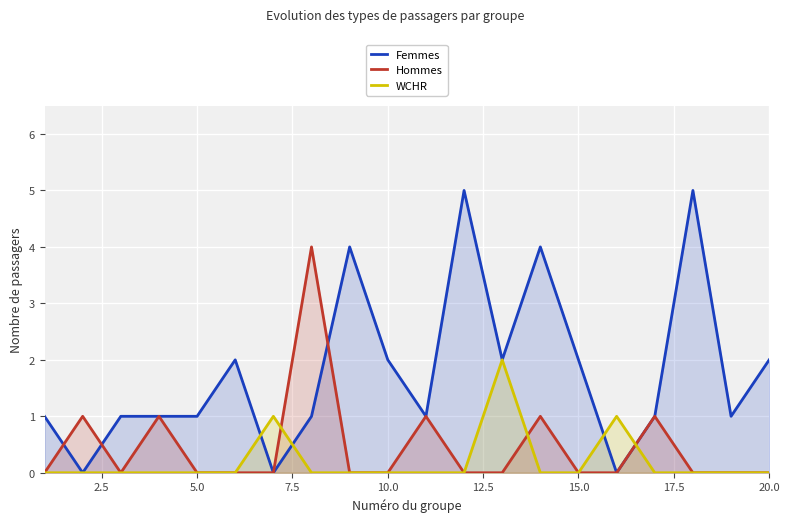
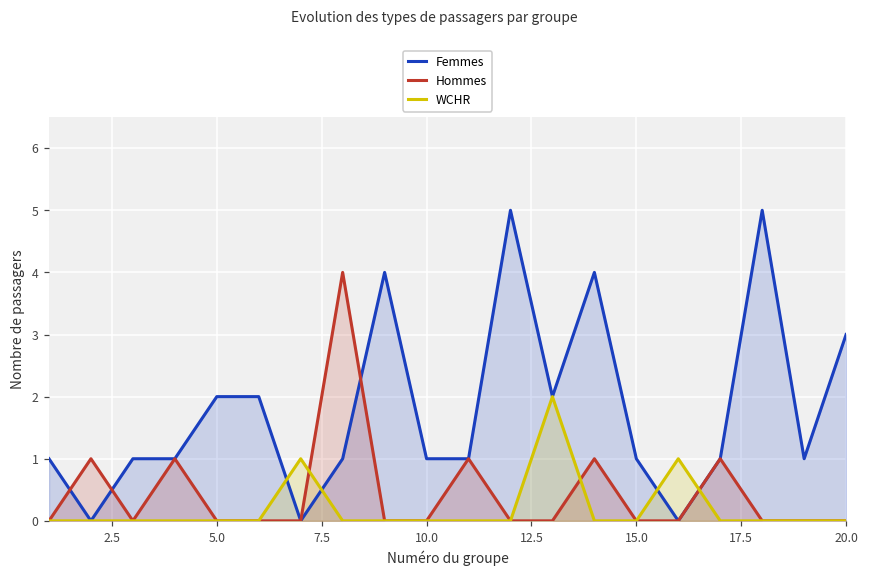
  {
    "Femmes": {
-     "5.0": 1,
-     "10.0": 2,
-     "15.0": 2,
-     "20.0": 2
+     "5.0": 2,
+     "10.0": 1,
+     "15.0": 1,
+     "20.0": 3
    }
  }
